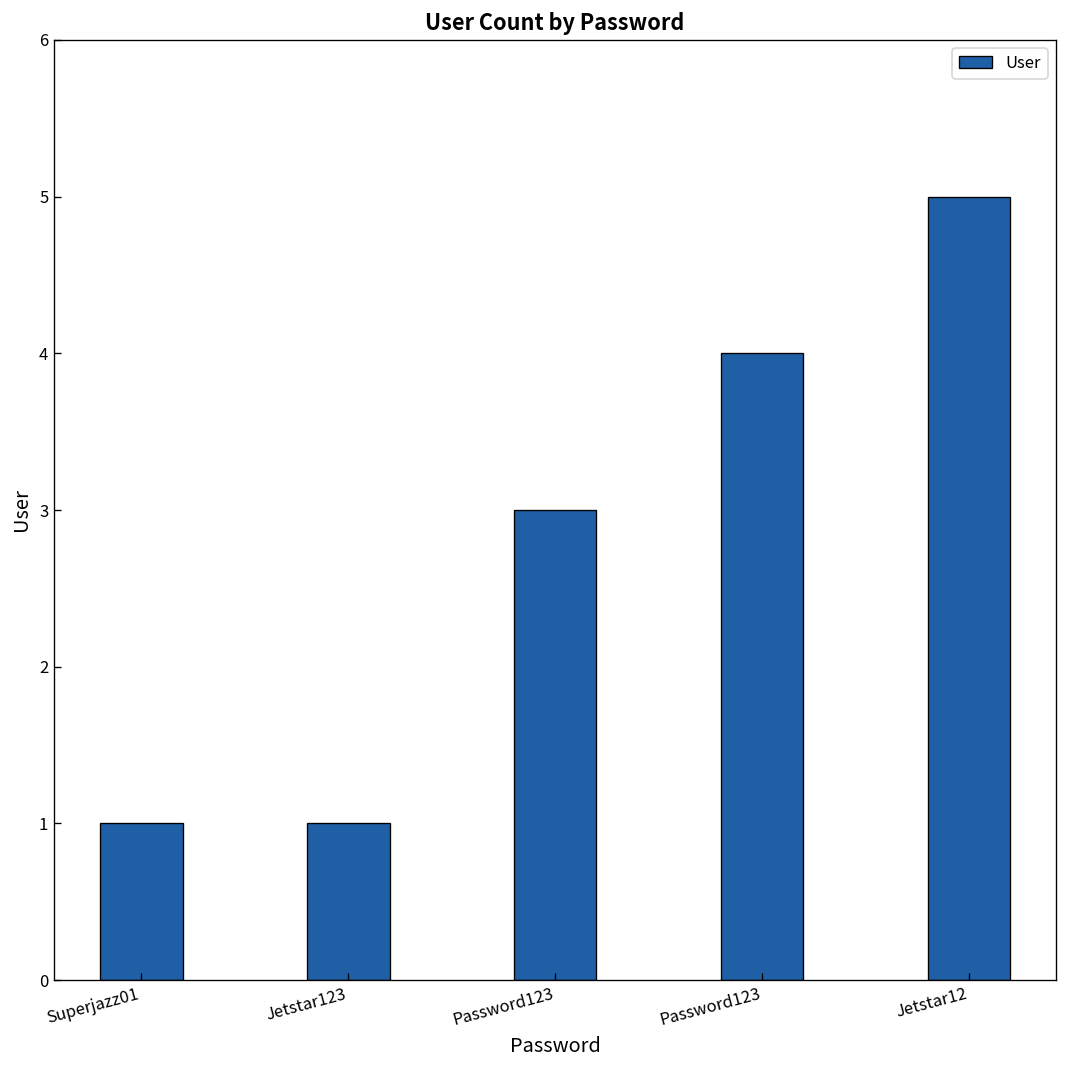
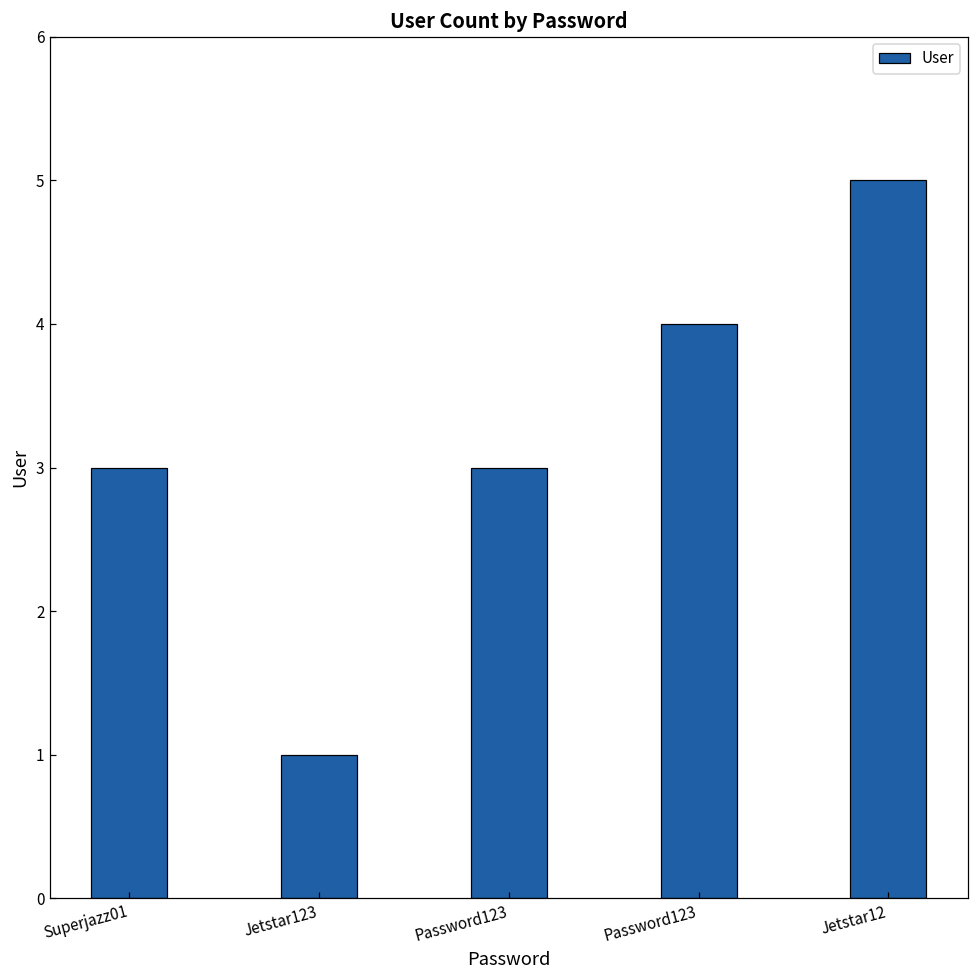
  {
-   "Superjazz01": 1,
+   "Superjazz01": 3,
    "Jetstar123": 1,
    "Jetstar12": 5
  }
